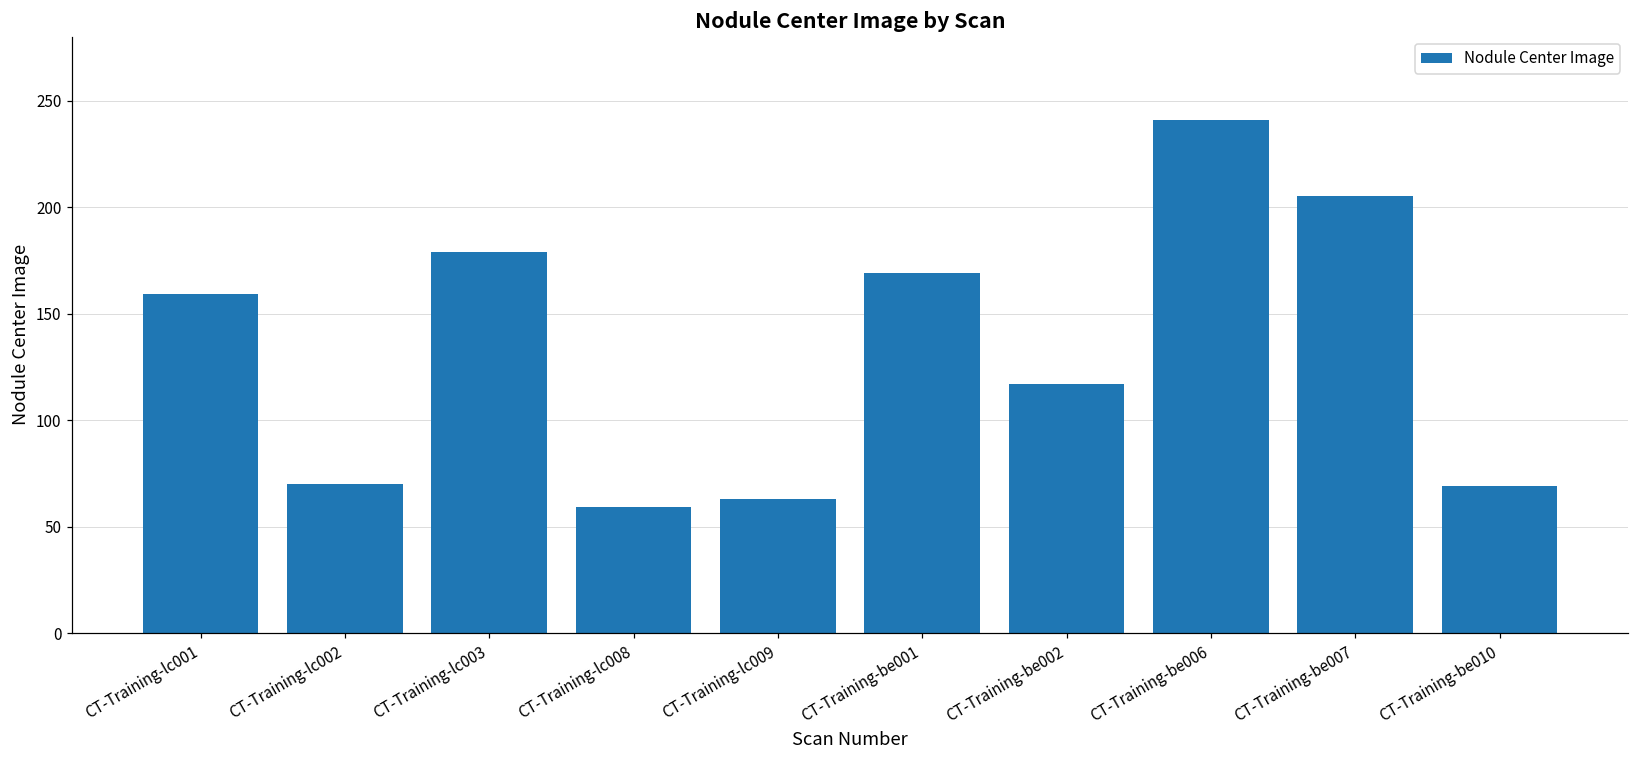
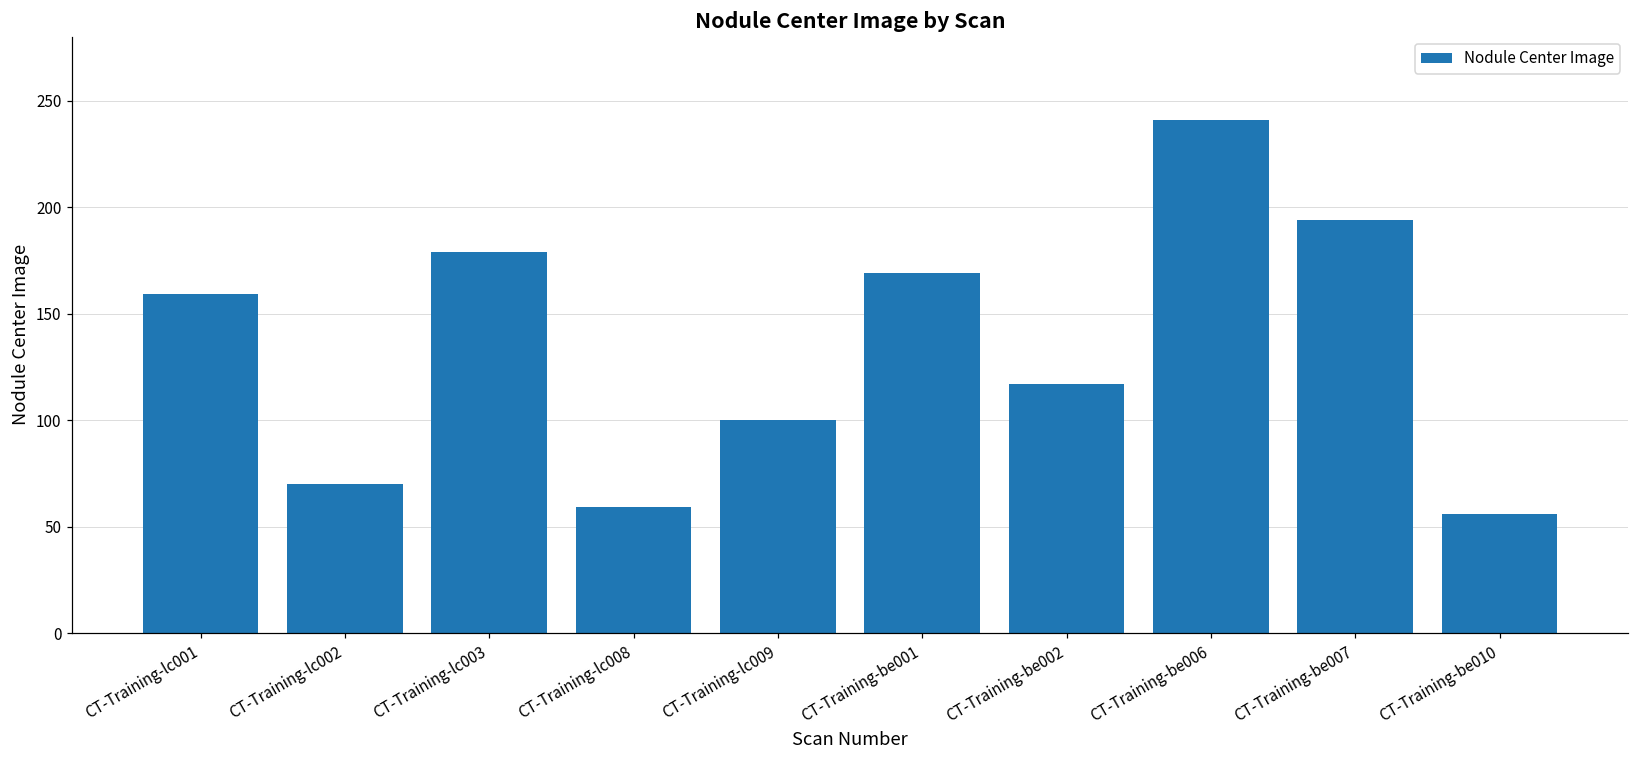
  {
    "CT-Training-lc001": 159,
    "CT-Training-lc002": 70,
    "CT-Training-lc003": 179,
    "CT-Training-lc008": 59,
-   "CT-Training-lc009": 63,
+   "CT-Training-lc009": 100,
    "CT-Training-be001": 169,
    "CT-Training-be002": 117,
    "CT-Training-be006": 241,
-   "CT-Training-be007": 205,
-   "CT-Training-be010": 69
+   "CT-Training-be007": 194,
+   "CT-Training-be010": 56
  }
